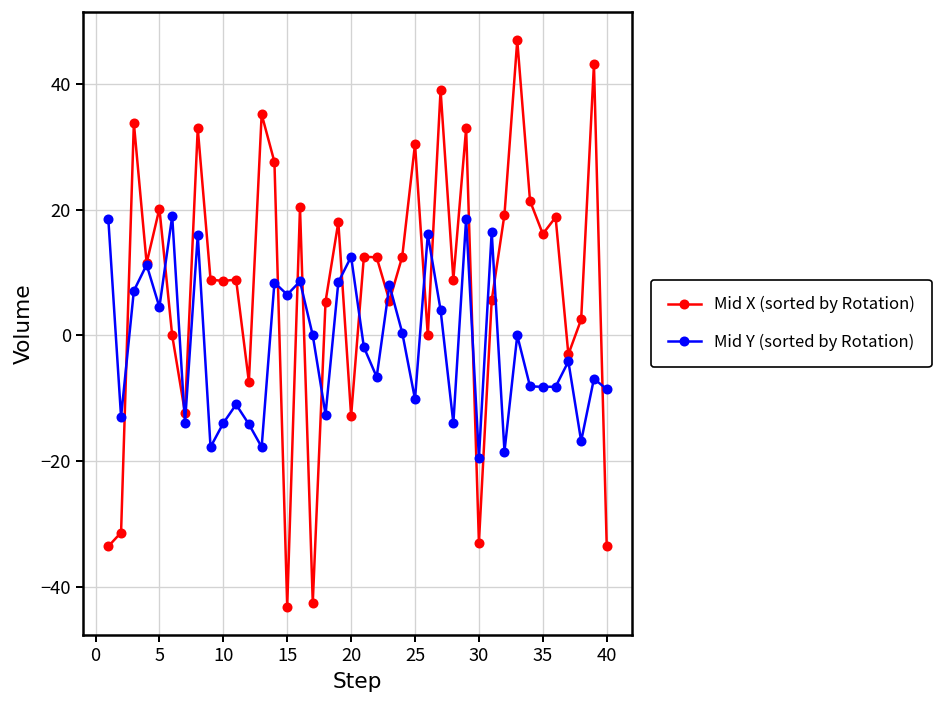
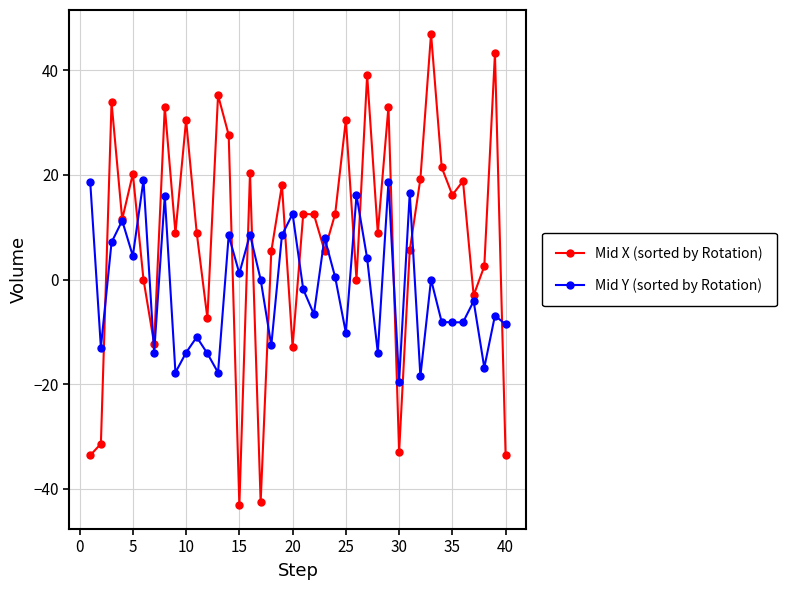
  {
    "Mid X (sorted by Rotation)": {
      "5": 20,
-     "10": 9,
+     "10": 30,
      "15": -43,
      "20": -13,
      "25": 30,
      "30": -33,
      "35": 16,
      "40": -34
    },
    "Mid Y (sorted by Rotation)": {
      "5": 5,
      "10": -14,
-     "15": 6,
+     "15": 1,
      "20": 13,
      "25": -10,
      "30": -20,
      "35": -8,
      "40": -9
    }
  }
